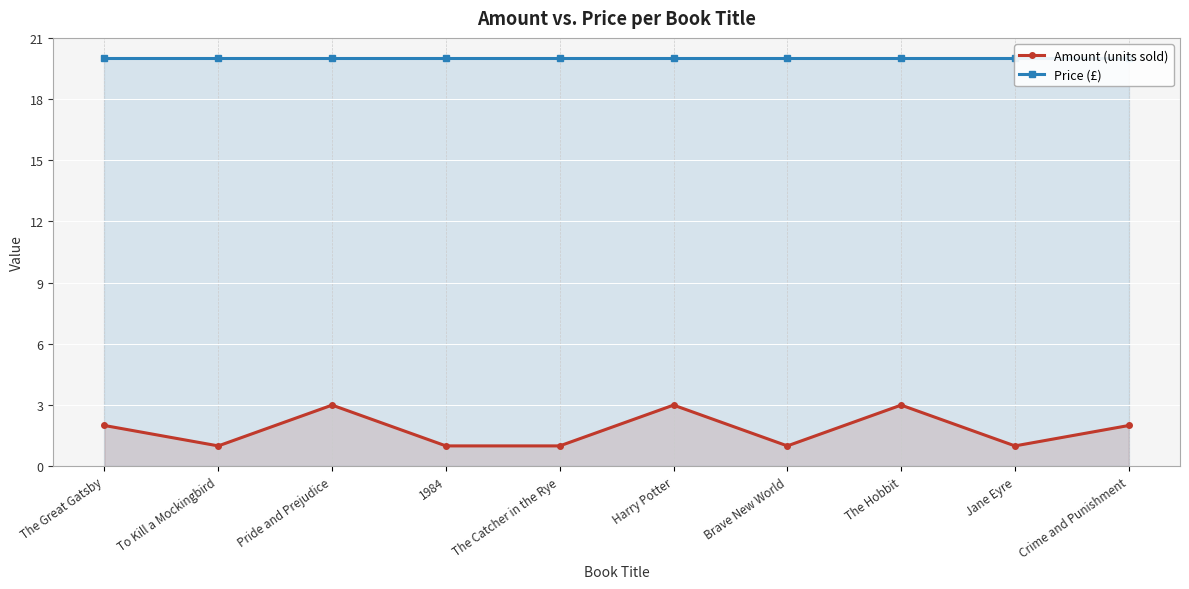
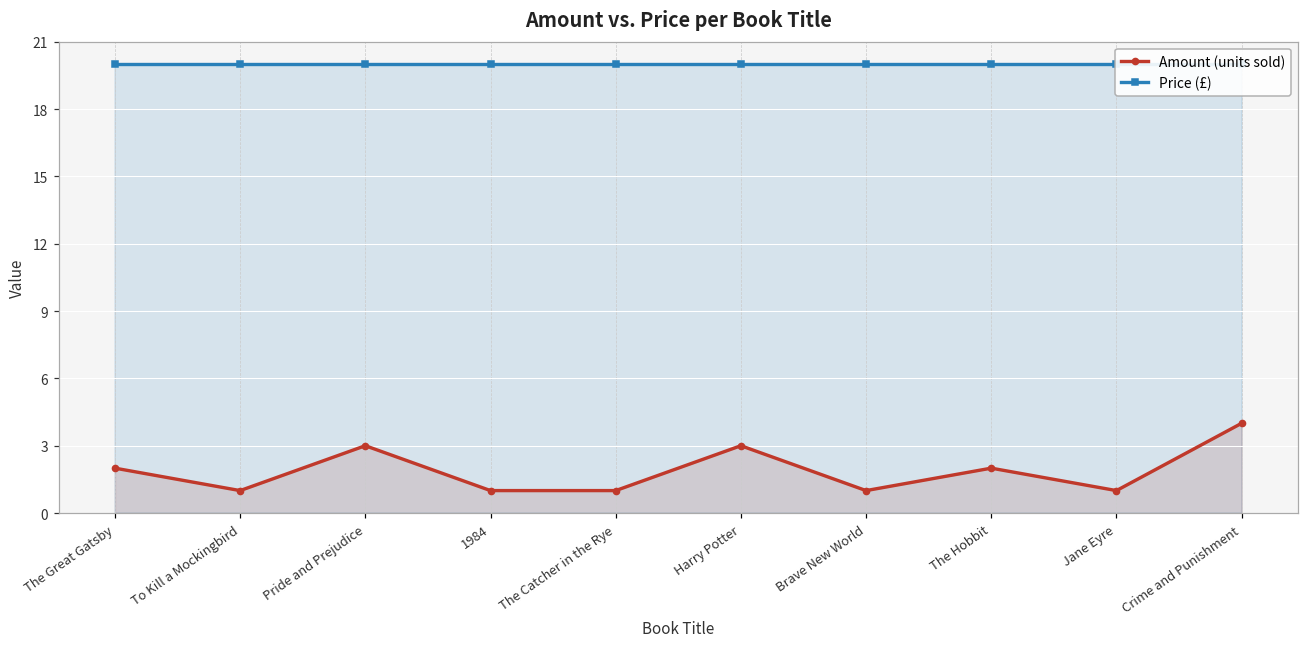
  {
    "Amount (units sold)": {
      "The Great Gatsby": 2,
      "To Kill a Mockingbird": 1,
      "Pride and Prejudice": 3,
      "1984": 1,
      "The Catcher in the Rye": 1,
      "Harry Potter": 3,
      "Brave New World": 1,
-     "The Hobbit": 3,
+     "The Hobbit": 2,
      "Jane Eyre": 1,
-     "Crime and Punishment": 2
+     "Crime and Punishment": 4
    },
    "Price (£)": {
      "The Great Gatsby": 20,
      "To Kill a Mockingbird": 20,
      "Pride and Prejudice": 20,
      "1984": 20,
      "The Catcher in the Rye": 20,
      "Harry Potter": 20,
      "Brave New World": 20,
      "The Hobbit": 20
    }
  }
